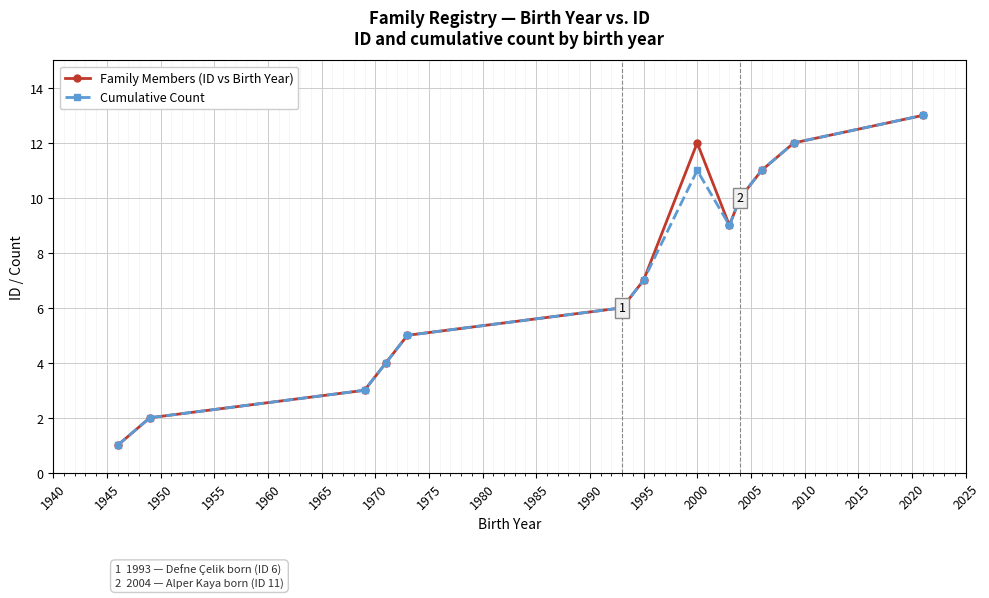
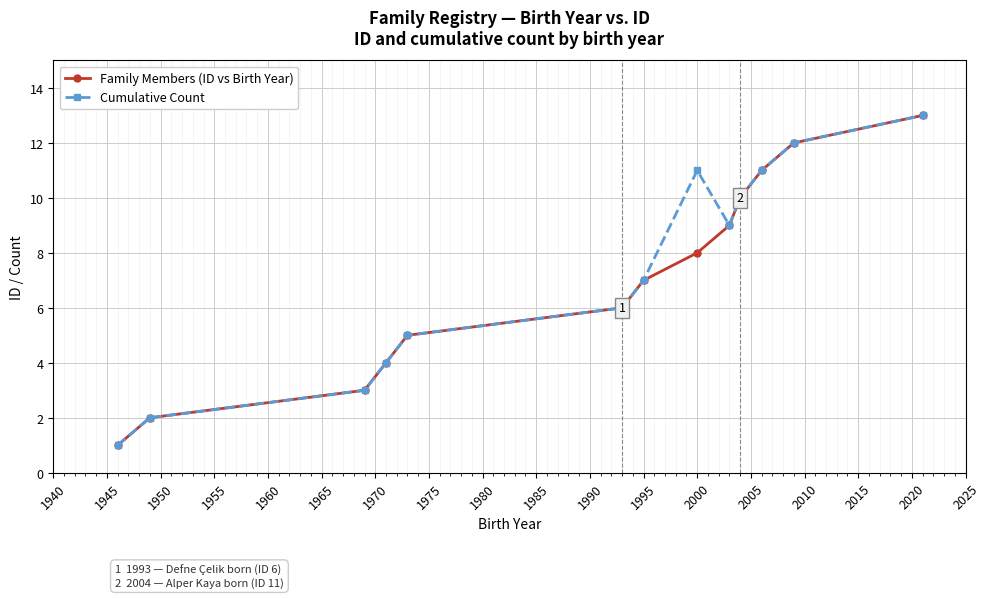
  {
    "Family Members (ID vs Birth Year)": {
-     "2000": 12
+     "2000": 8
    },
    "Cumulative Count": {
      "2000": 11
    }
  }
